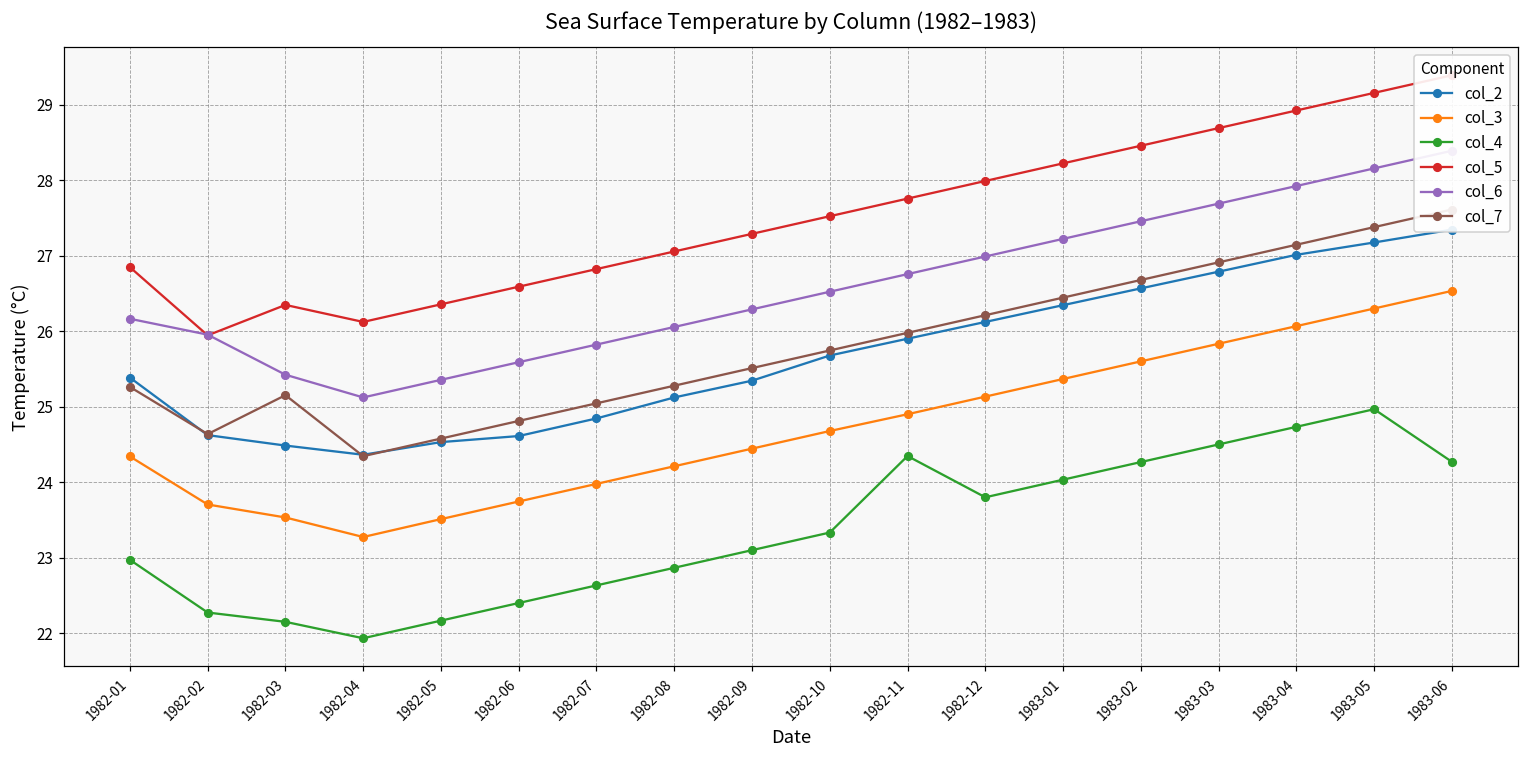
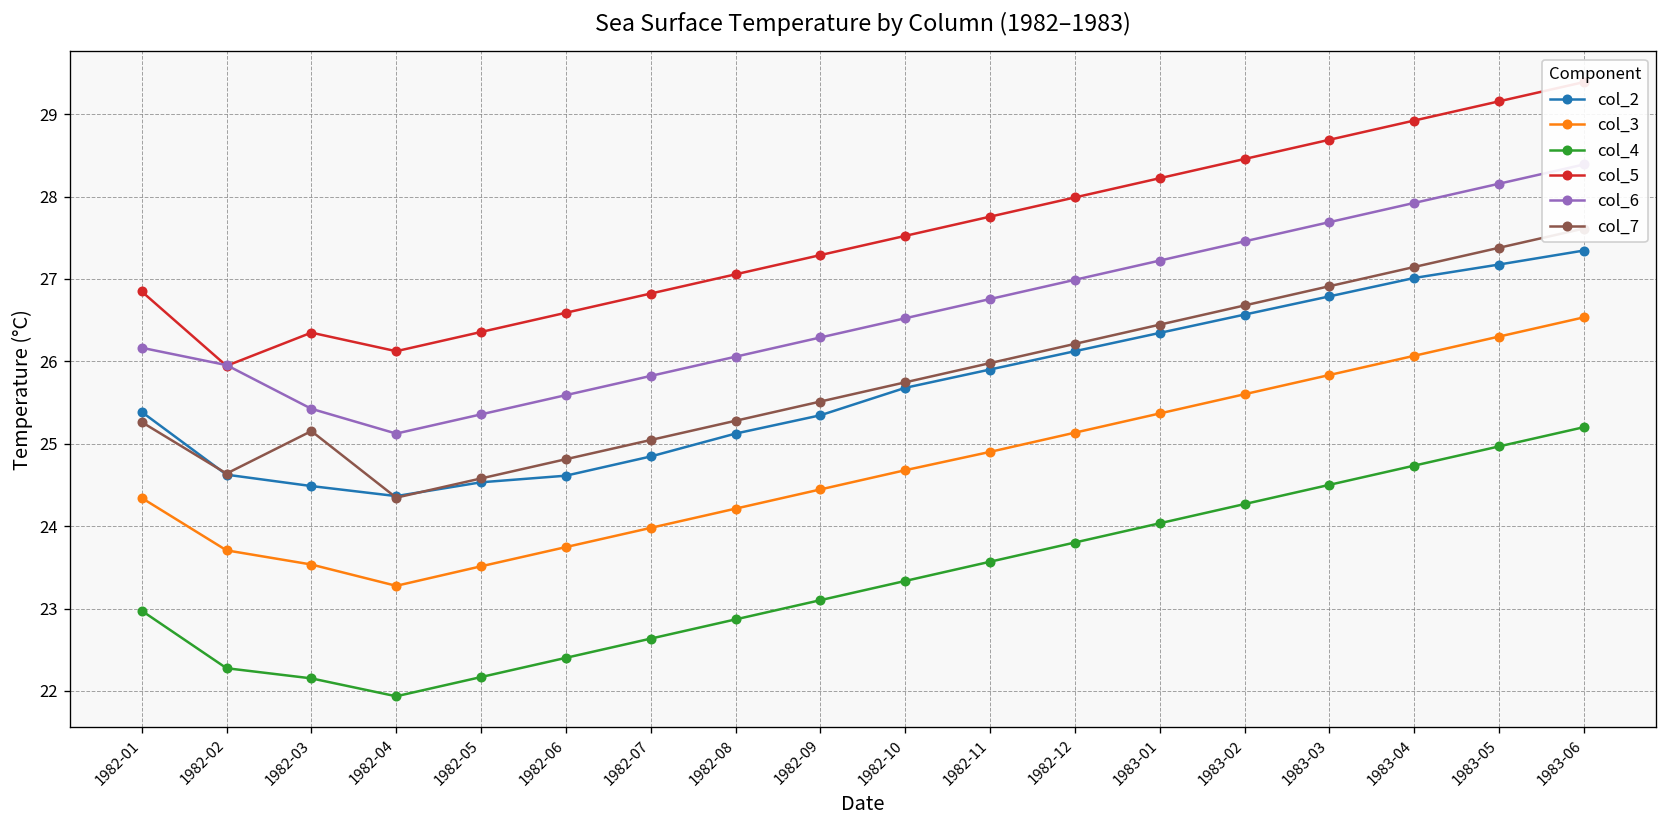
  {
    "col_2": {
      "1982-01": 25.4,
      "1982-03": 24.5,
      "1982-05": 24.5,
      "1982-06": 24.6,
      "1982-07": 24.8,
      "1982-08": 25.1,
      "1982-09": 25.3,
      "1982-10": 25.7,
      "1982-11": 25.9,
      "1982-12": 26.1,
      "1983-01": 26.3,
      "1983-02": 26.6,
      "1983-03": 26.8,
      "1983-04": 27.0,
      "1983-05": 27.2,
      "1983-06": 27.3
    },
    "col_3": {
      "1982-01": 24.3,
      "1982-02": 23.7,
      "1982-03": 23.5,
      "1982-04": 23.3,
      "1982-05": 23.5,
      "1982-06": 23.7,
      "1982-07": 24.0,
      "1982-08": 24.2,
      "1982-09": 24.4,
      "1982-10": 24.7,
      "1982-11": 24.9,
      "1982-12": 25.1,
      "1983-01": 25.4,
      "1983-02": 25.6,
      "1983-03": 25.8,
      "1983-04": 26.1,
      "1983-05": 26.3,
      "1983-06": 26.5
    },
    "col_4": {
      "1982-01": 23.0,
      "1982-02": 22.3,
      "1982-03": 22.2,
      "1982-04": 21.9,
      "1982-05": 22.2,
      "1982-06": 22.4,
      "1982-07": 22.6,
      "1982-08": 22.9,
      "1982-09": 23.1,
      "1982-10": 23.3,
-     "1982-11": 24.3,
+     "1982-11": 23.6,
      "1982-12": 23.8,
      "1983-01": 24.0,
      "1983-02": 24.3,
      "1983-03": 24.5,
      "1983-04": 24.7,
      "1983-05": 25.0,
-     "1983-06": 24.3
+     "1983-06": 25.2
    },
    "col_5": {
      "1982-01": 26.8,
      "1982-03": 26.3,
      "1982-04": 26.1,
      "1982-05": 26.4,
      "1982-06": 26.6,
      "1982-07": 26.8,
      "1982-08": 27.1,
      "1982-09": 27.3,
      "1982-10": 27.5,
      "1982-11": 27.8,
      "1982-12": 28.0,
      "1983-01": 28.2,
      "1983-02": 28.5,
      "1983-03": 28.7,
      "1983-04": 28.9,
      "1983-05": 29.2
    },
    "col_6": {
      "1982-01": 26.2,
      "1982-03": 25.4,
      "1982-04": 25.1,
      "1982-05": 25.4,
      "1982-06": 25.6,
      "1982-07": 25.8,
      "1982-08": 26.1,
      "1982-09": 26.3,
      "1982-10": 26.5,
      "1982-11": 26.8,
      "1982-12": 27.0,
      "1983-01": 27.2,
      "1983-02": 27.5,
      "1983-03": 27.7,
      "1983-04": 27.9,
      "1983-05": 28.2
    },
    "col_7": {
      "1982-01": 25.3,
      "1982-03": 25.2,
      "1982-05": 24.6,
      "1982-06": 24.8,
      "1982-07": 25.0,
      "1982-08": 25.3,
      "1982-09": 25.5,
      "1982-10": 25.7,
      "1982-11": 26.0,
      "1982-12": 26.2,
      "1983-01": 26.4,
      "1983-02": 26.7,
      "1983-03": 26.9,
      "1983-04": 27.1,
      "1983-05": 27.4
    }
  }
